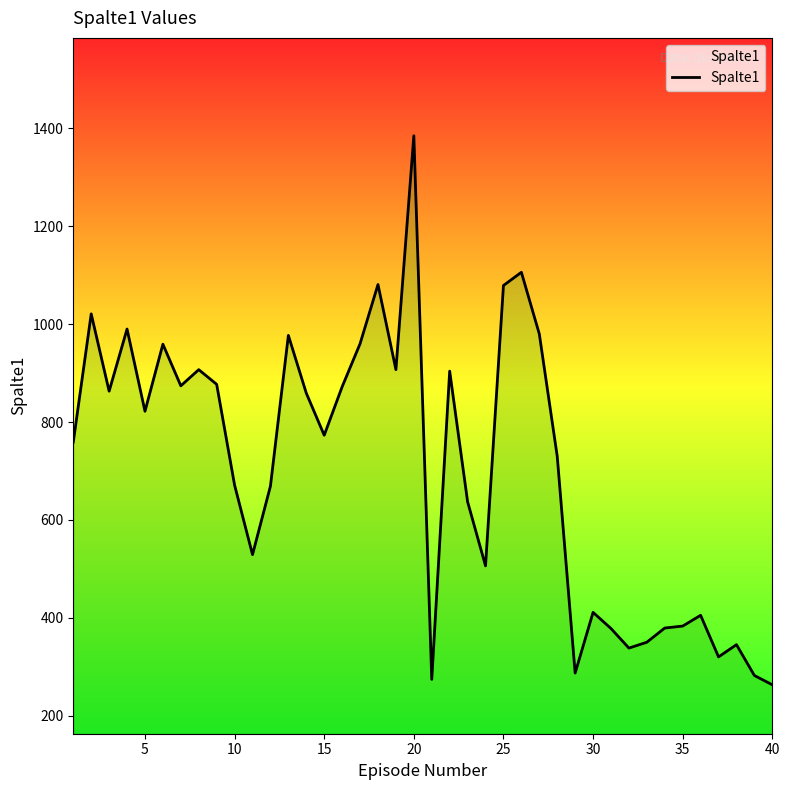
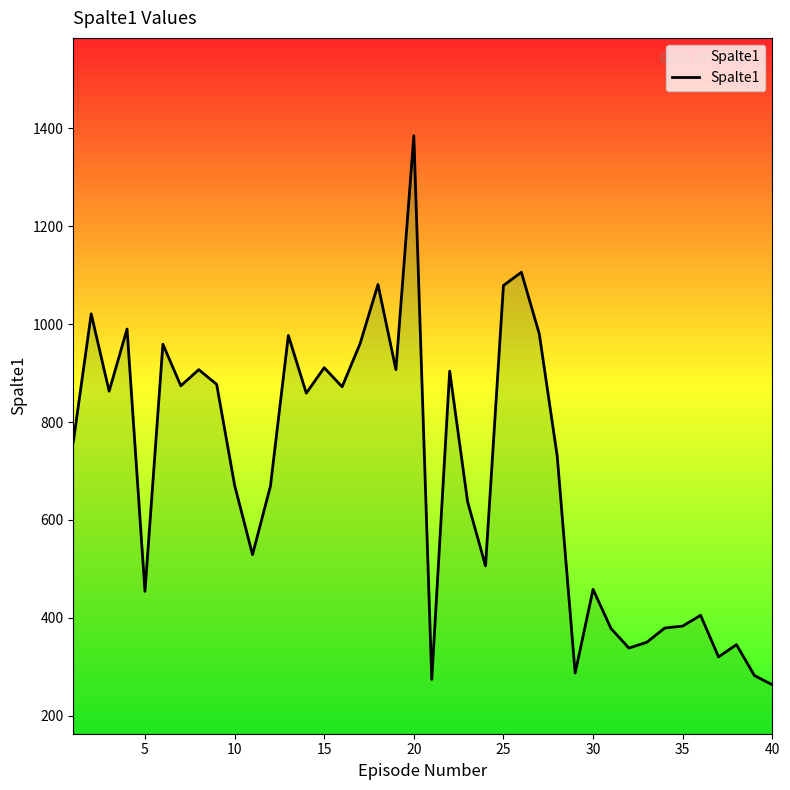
  {
-   "5": 820,
+   "5": 450,
    "10": 670,
-   "15": 770,
+   "15": 910,
    "20": 1390,
    "25": 1080,
-   "30": 410,
+   "30": 460,
    "35": 380,
    "40": 260
  }
